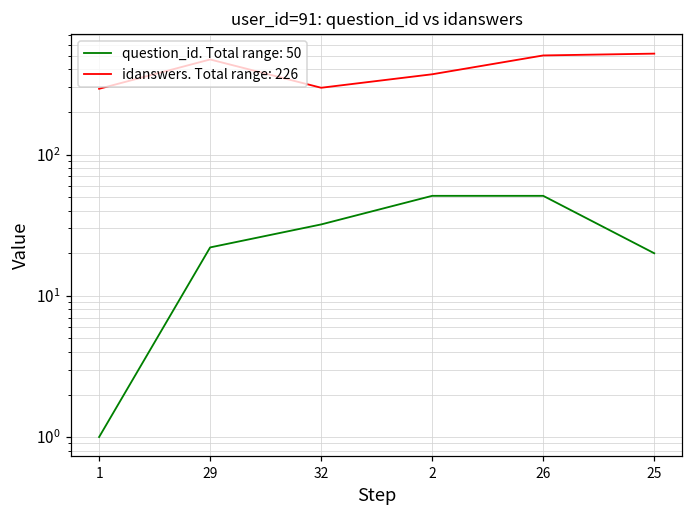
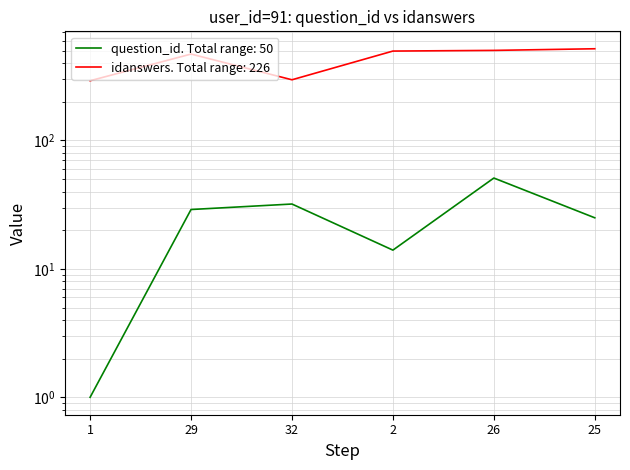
  {
    "question_id. Total range: 50": {
      "1": 1,
-     "29": 22,
+     "29": 29,
      "32": 32,
-     "2": 51,
+     "2": 14,
      "26": 51,
-     "25": 20
+     "25": 25
    },
    "idanswers. Total range: 226": {
      "1": 290,
      "32": 300,
-     "2": 370,
+     "2": 500,
      "26": 500,
      "25": 520
    }
  }
